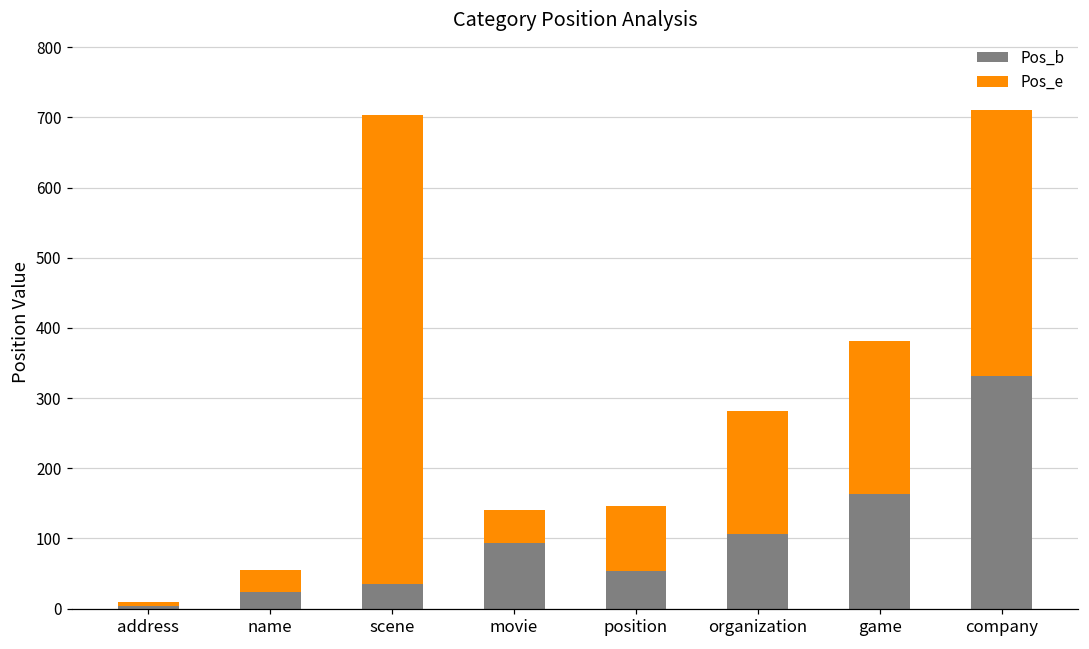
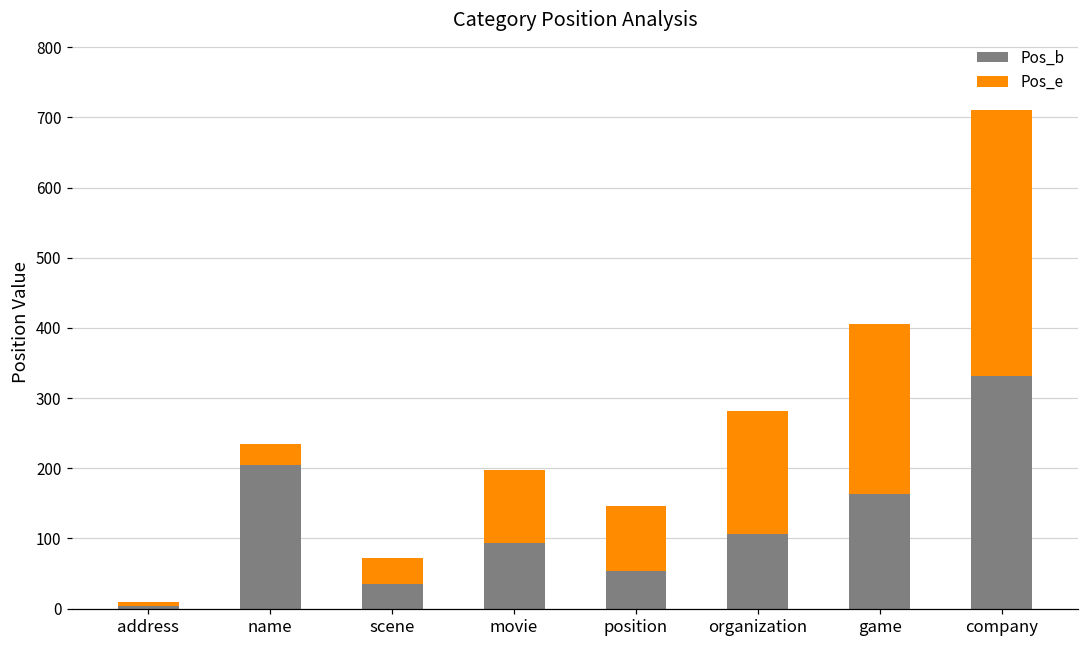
  {
    "Pos_b": {
      "address": 0,
-     "name": 20,
+     "name": 200,
      "scene": 40,
      "movie": 90,
      "position": 50,
      "organization": 110,
      "game": 160,
      "company": 330
    },
    "Pos_e": {
      "address": 10,
      "name": 30,
-     "scene": 670,
-     "movie": 50,
+     "scene": 40,
+     "movie": 100,
      "position": 90,
      "organization": 180,
-     "game": 220,
+     "game": 240,
      "company": 380
    }
  }
